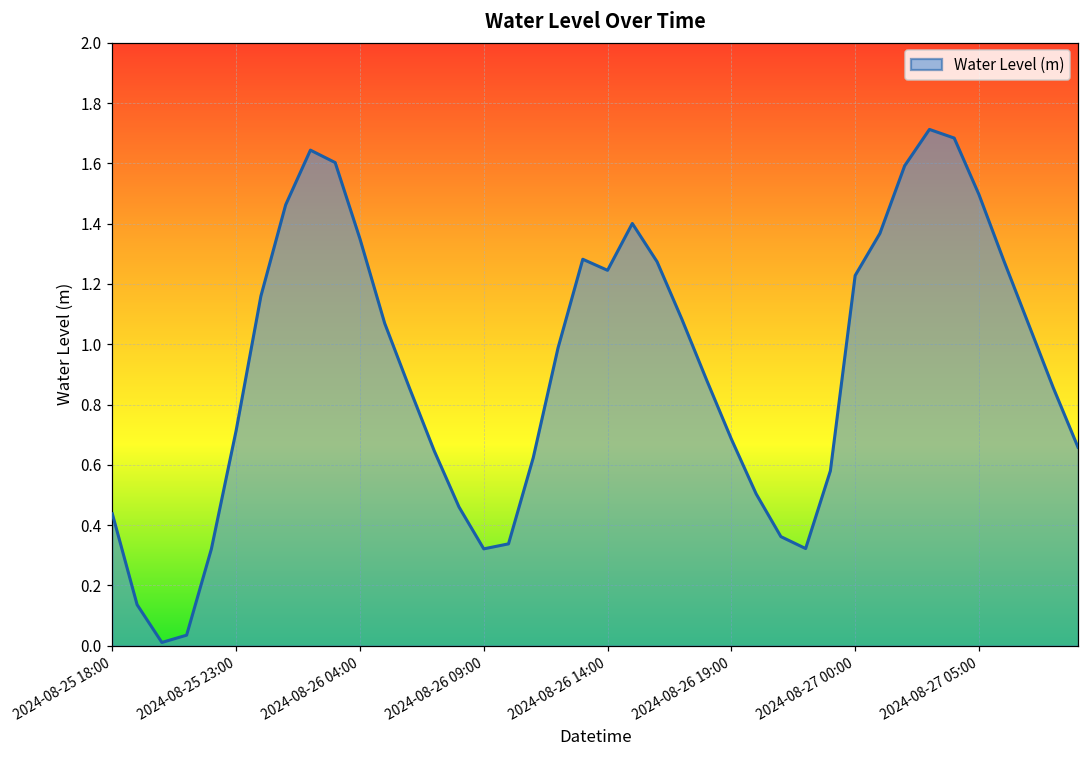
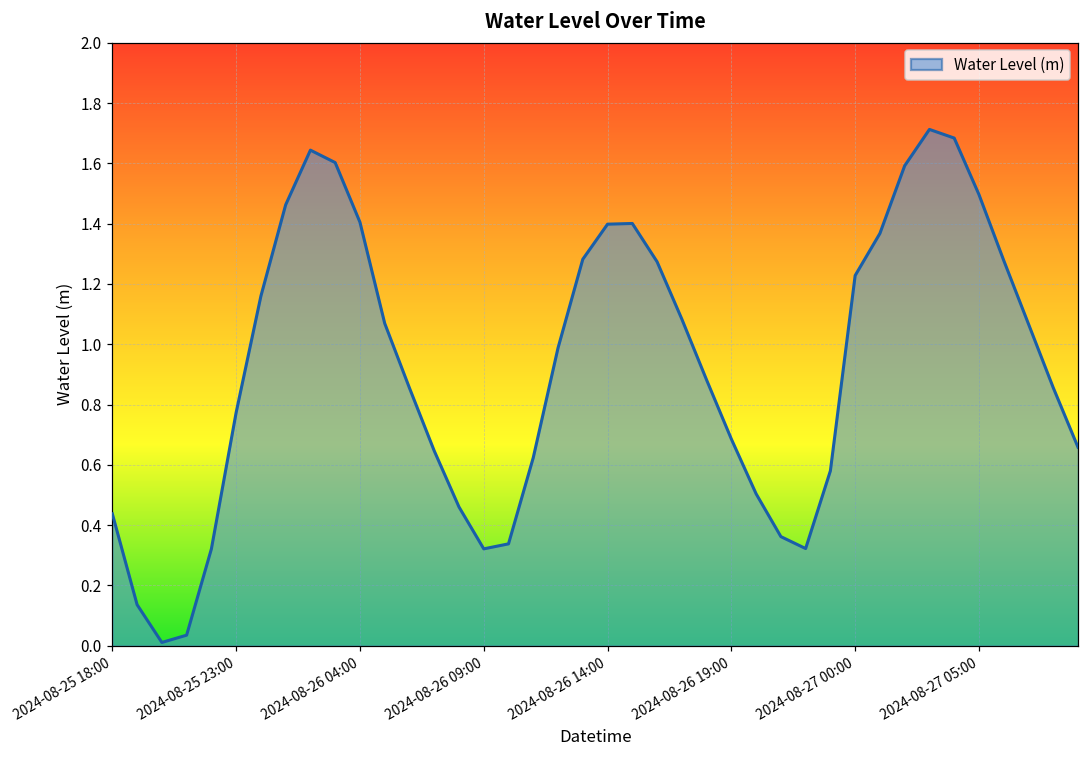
  {
    "2024-08-25 18:00": 0.44,
-   "2024-08-25 23:00": 0.71,
-   "2024-08-26 04:00": 1.35,
+   "2024-08-25 23:00": 0.77,
+   "2024-08-26 04:00": 1.40,
    "2024-08-26 09:00": 0.32,
-   "2024-08-26 14:00": 1.25,
+   "2024-08-26 14:00": 1.40,
    "2024-08-26 19:00": 0.69,
    "2024-08-27 00:00": 1.23,
    "2024-08-27 05:00": 1.50
  }
